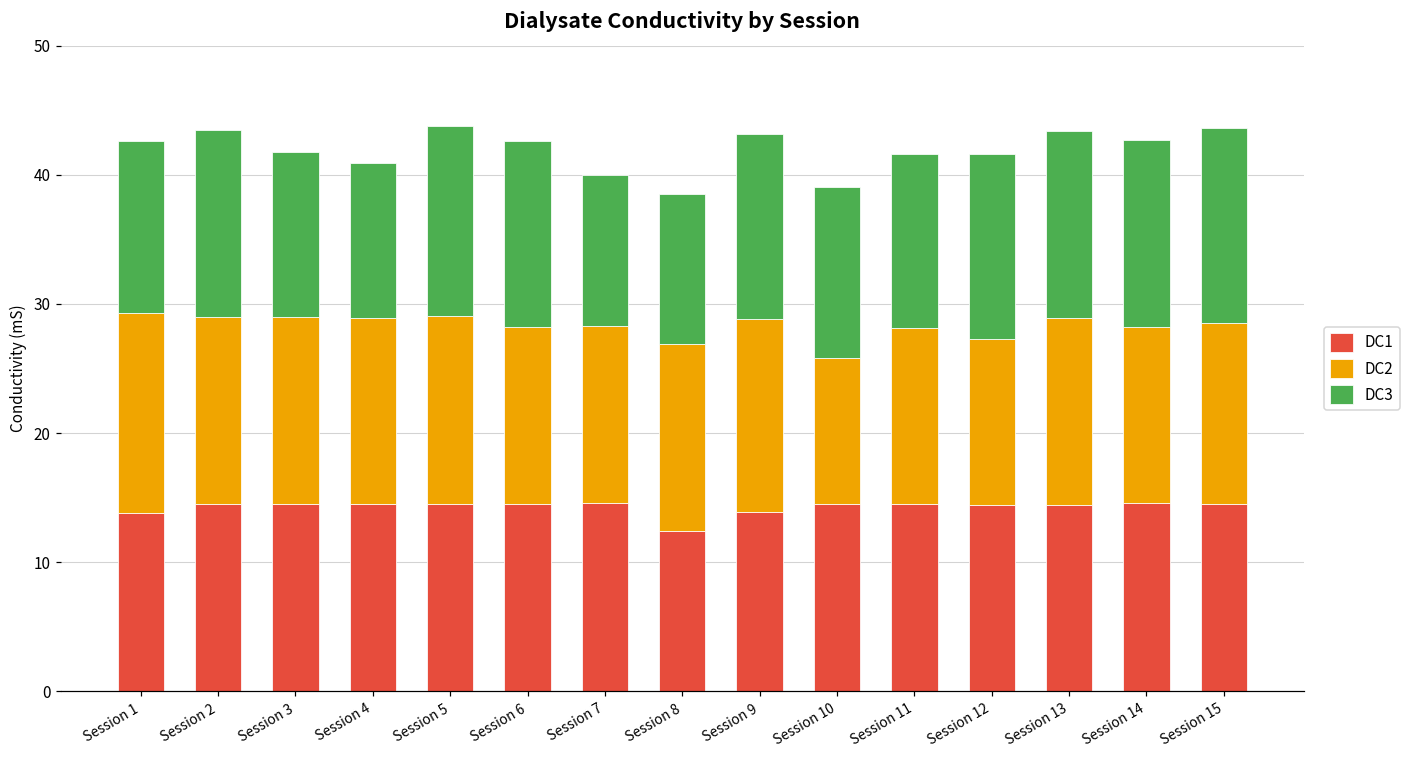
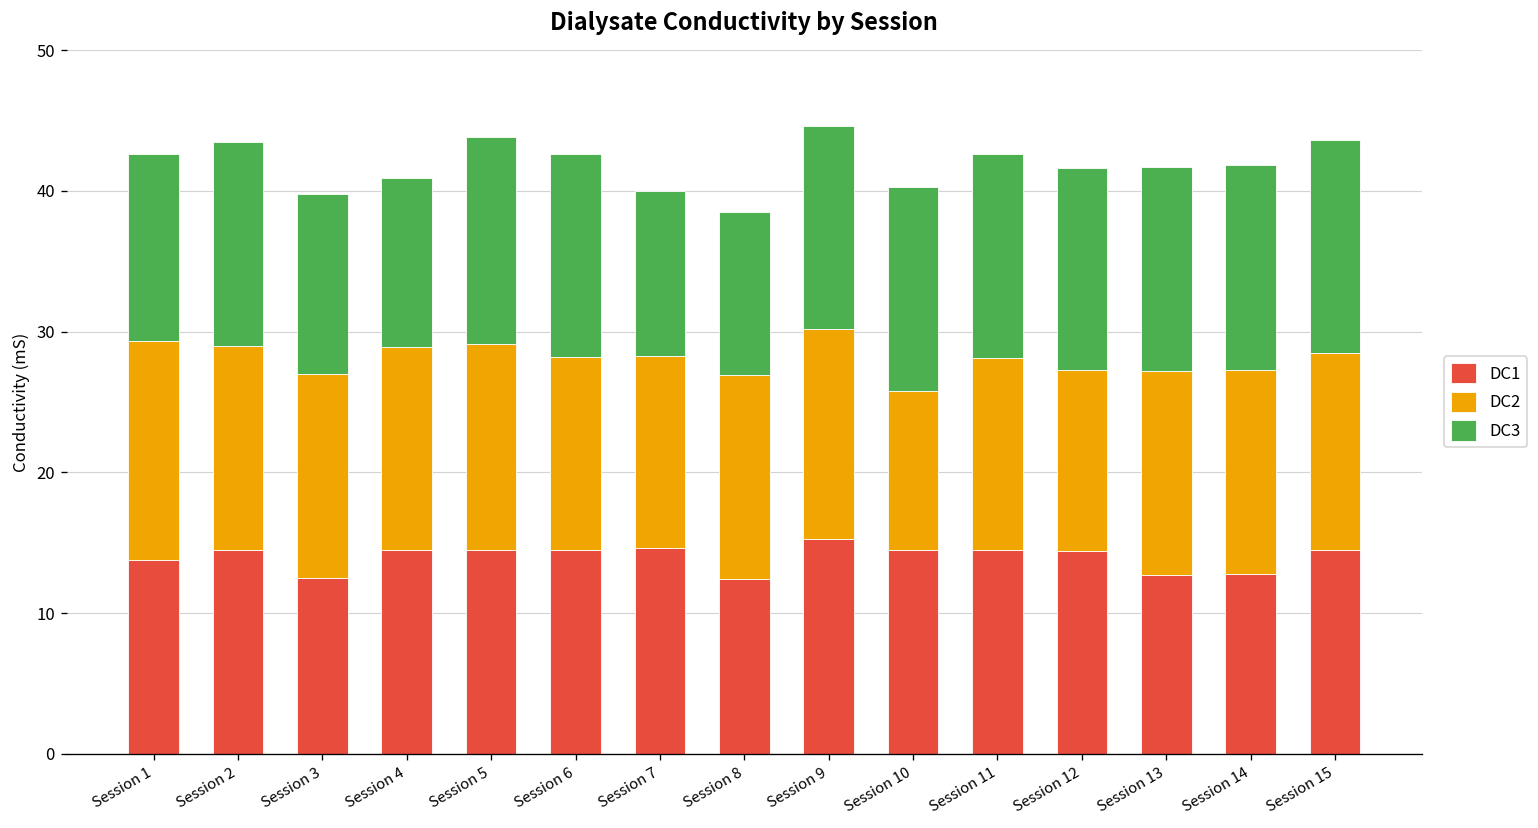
  {
    "DC1": {
      "Session 1": 13.8,
      "Session 2": 14.5,
-     "Session 3": 14.5,
+     "Session 3": 12.5,
      "Session 4": 14.5,
      "Session 5": 14.5,
      "Session 6": 14.5,
      "Session 7": 14.6,
      "Session 8": 12.4,
-     "Session 9": 13.9,
+     "Session 9": 15.3,
      "Session 10": 14.5,
      "Session 11": 14.5,
      "Session 12": 14.4,
-     "Session 13": 14.4,
-     "Session 14": 14.6,
+     "Session 13": 12.7,
+     "Session 14": 12.8,
      "Session 15": 14.5
    },
    "DC2": {
      "Session 1": 15.5,
      "Session 2": 14.5,
      "Session 3": 14.5,
      "Session 4": 14.4,
      "Session 5": 14.6,
      "Session 6": 13.7,
      "Session 7": 13.7,
      "Session 8": 14.5,
      "Session 9": 14.9,
      "Session 10": 11.3,
      "Session 11": 13.6,
      "Session 12": 12.9,
      "Session 13": 14.5,
-     "Session 14": 13.6,
+     "Session 14": 14.5,
      "Session 15": 14.0
    },
    "DC3": {
      "Session 1": 13.3,
      "Session 2": 14.5,
      "Session 3": 12.8,
      "Session 4": 12.0,
      "Session 5": 14.7,
      "Session 6": 14.4,
      "Session 7": 11.7,
      "Session 8": 11.6,
      "Session 9": 14.4,
-     "Session 10": 13.3,
-     "Session 11": 13.5,
+     "Session 10": 14.5,
+     "Session 11": 14.5,
      "Session 12": 14.3,
      "Session 13": 14.5,
      "Session 14": 14.5,
      "Session 15": 15.1
    }
  }
